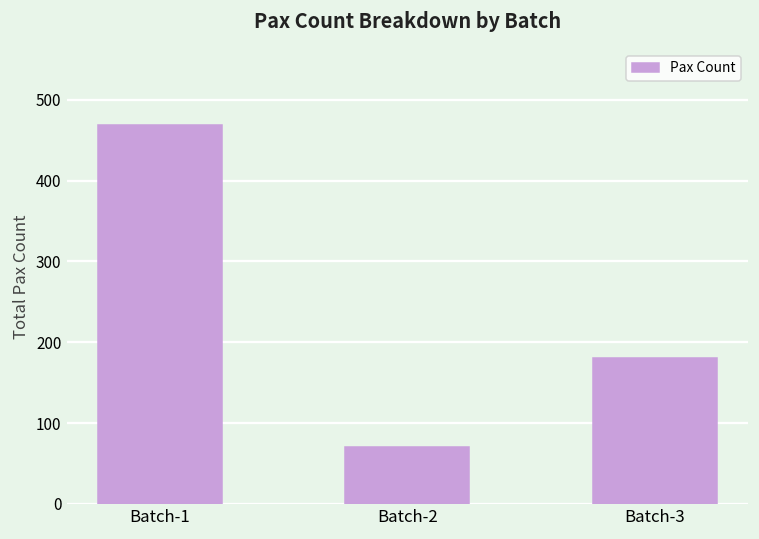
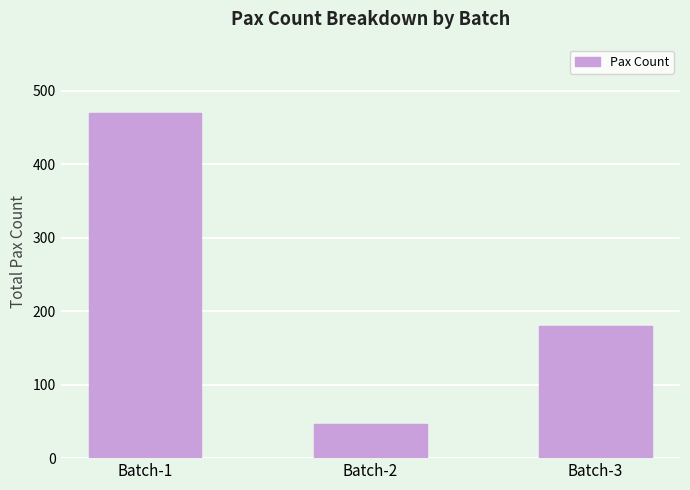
  {
    "Batch-1": 470,
-   "Batch-2": 70,
+   "Batch-2": 50,
    "Batch-3": 180
  }
